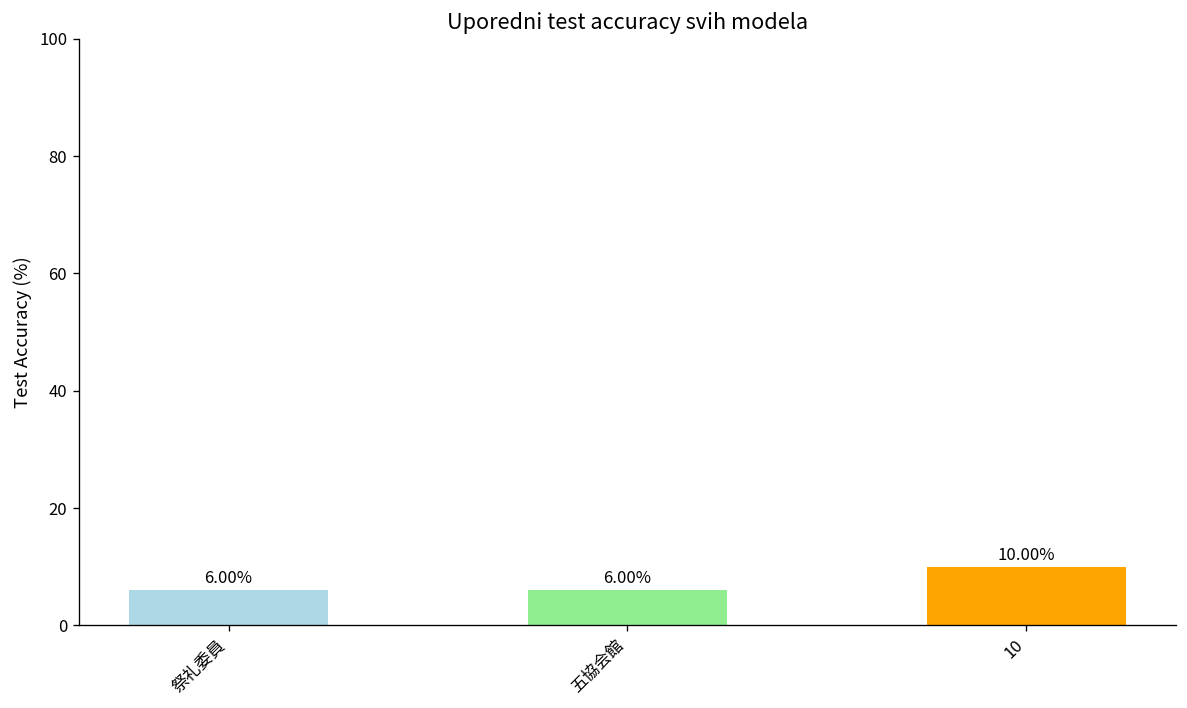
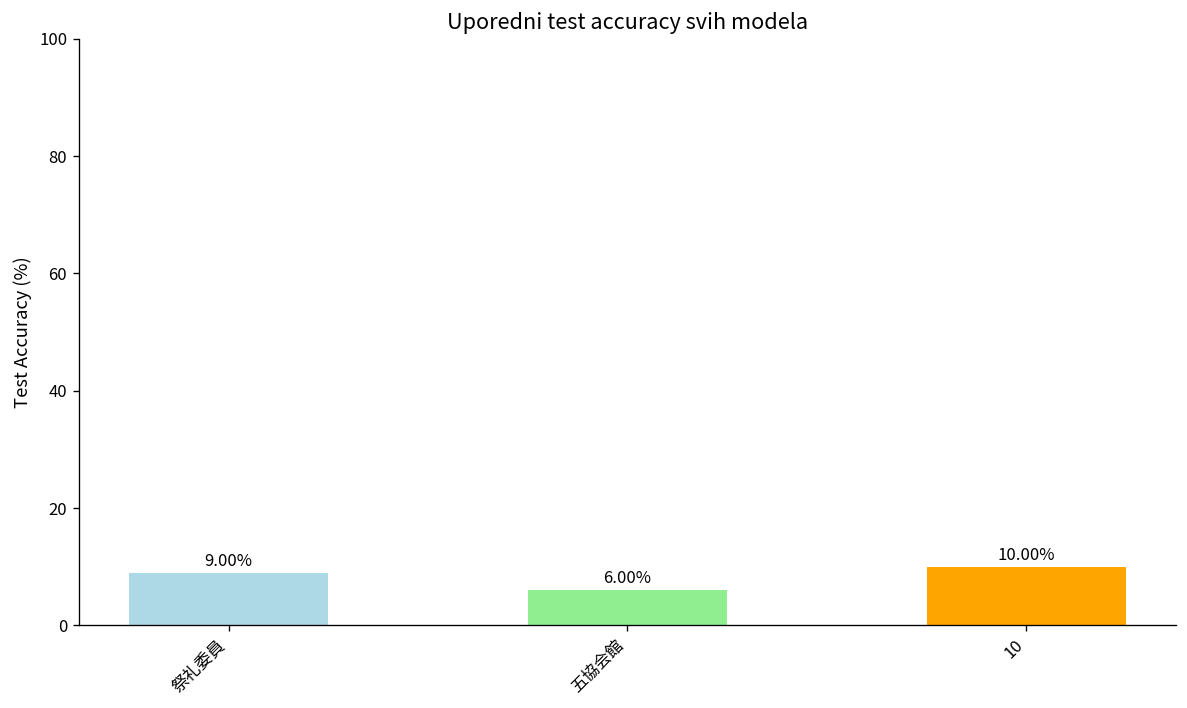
  {
-   "祭礼委員": "6.00%",
+   "祭礼委員": "9.00%",
    "五協会館": "6.00%",
    "10": "10.00%"
  }
